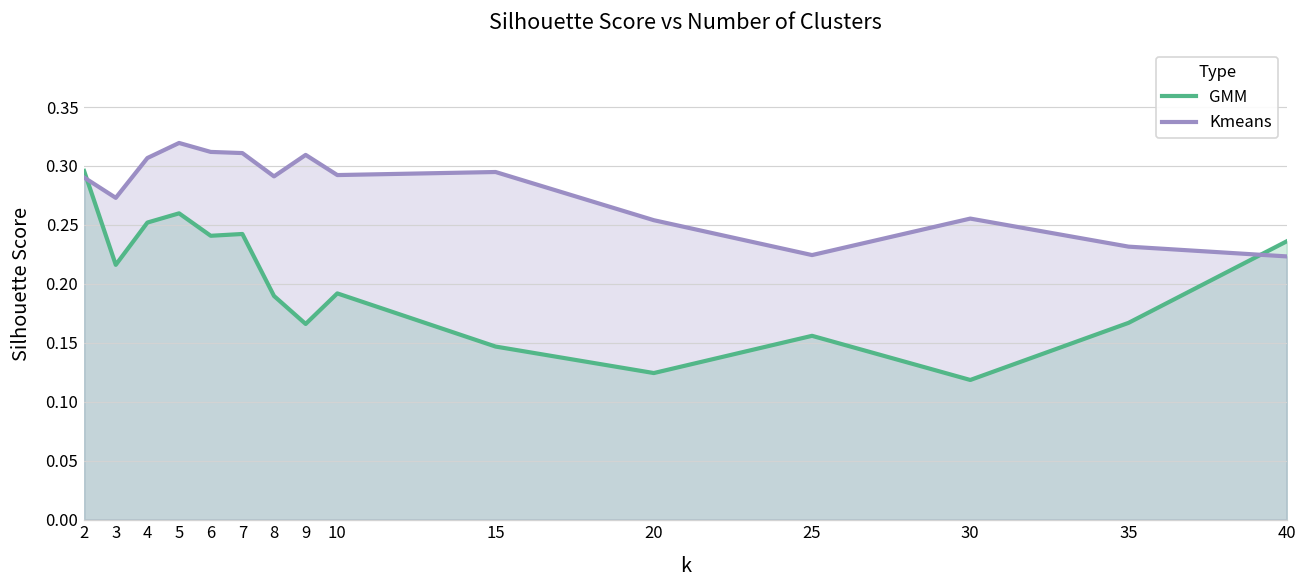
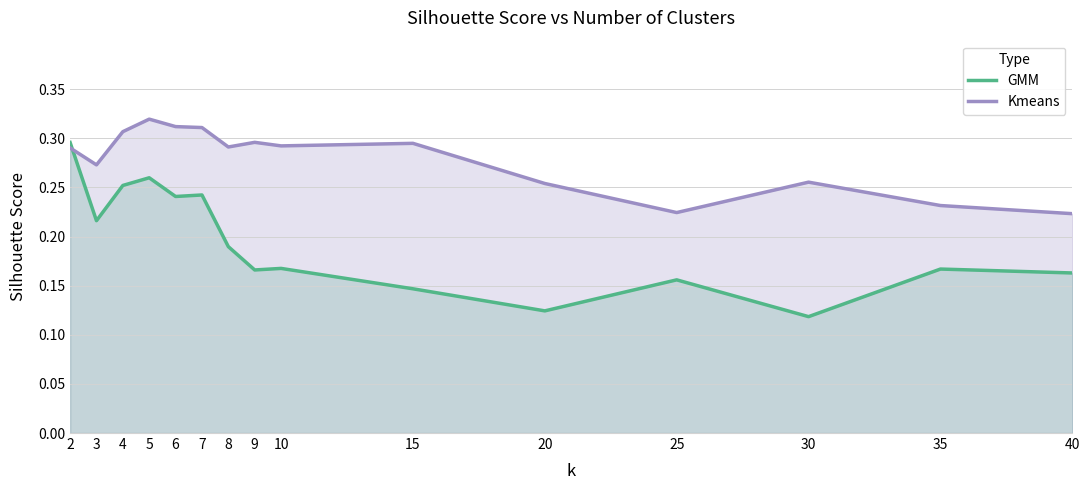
  {
    "GMM": {
      "2": 0.30,
      "3": 0.22,
      "4": 0.25,
      "5": 0.26,
      "6": 0.24,
      "7": 0.24,
      "8": 0.19,
      "9": 0.17,
-     "10": 0.19,
+     "10": 0.17,
      "15": 0.15,
      "20": 0.12,
      "25": 0.16,
      "30": 0.12,
      "35": 0.17,
-     "40": 0.24
+     "40": 0.16
    },
    "Kmeans": {
      "2": 0.29,
      "3": 0.27,
      "4": 0.31,
      "5": 0.32,
      "6": 0.31,
      "7": 0.31,
      "8": 0.29,
-     "9": 0.31,
+     "9": 0.30,
      "10": 0.29,
      "15": 0.29,
      "20": 0.25,
      "25": 0.22,
      "30": 0.26,
      "35": 0.23,
      "40": 0.22
    }
  }
